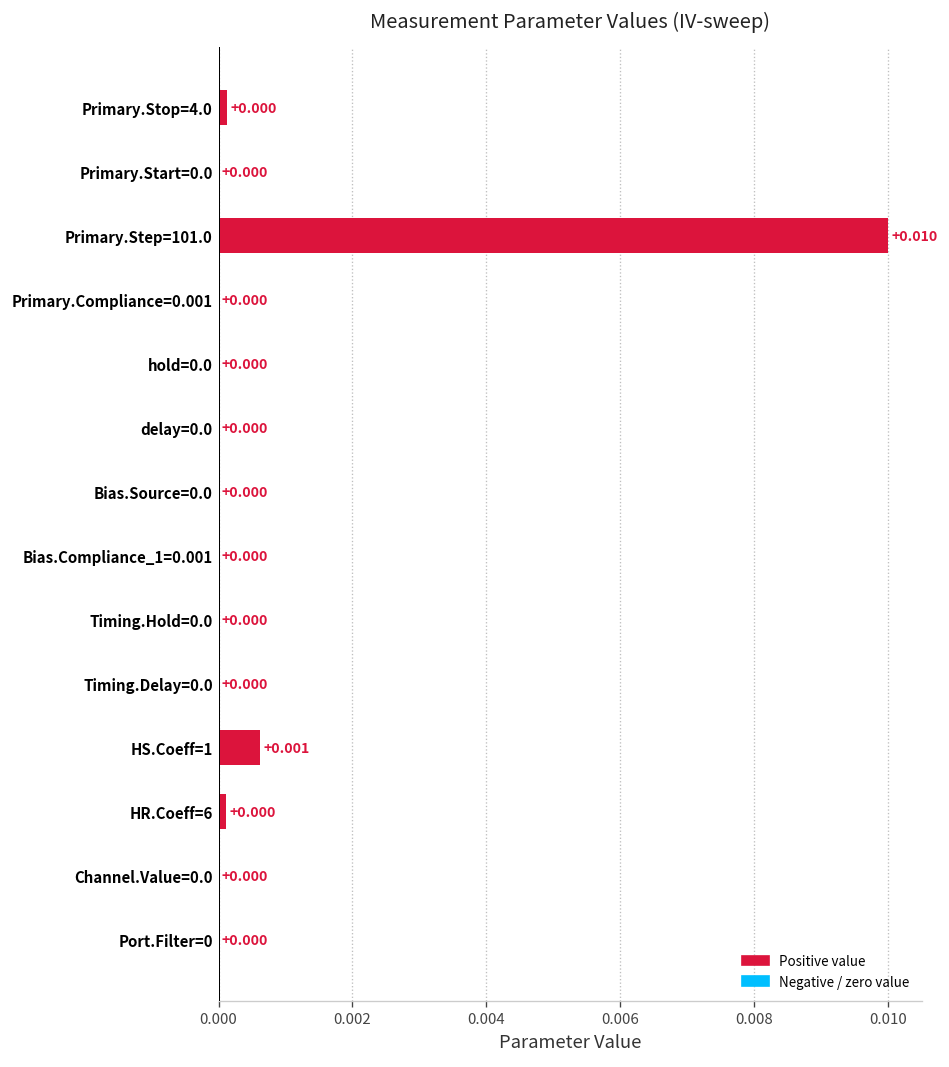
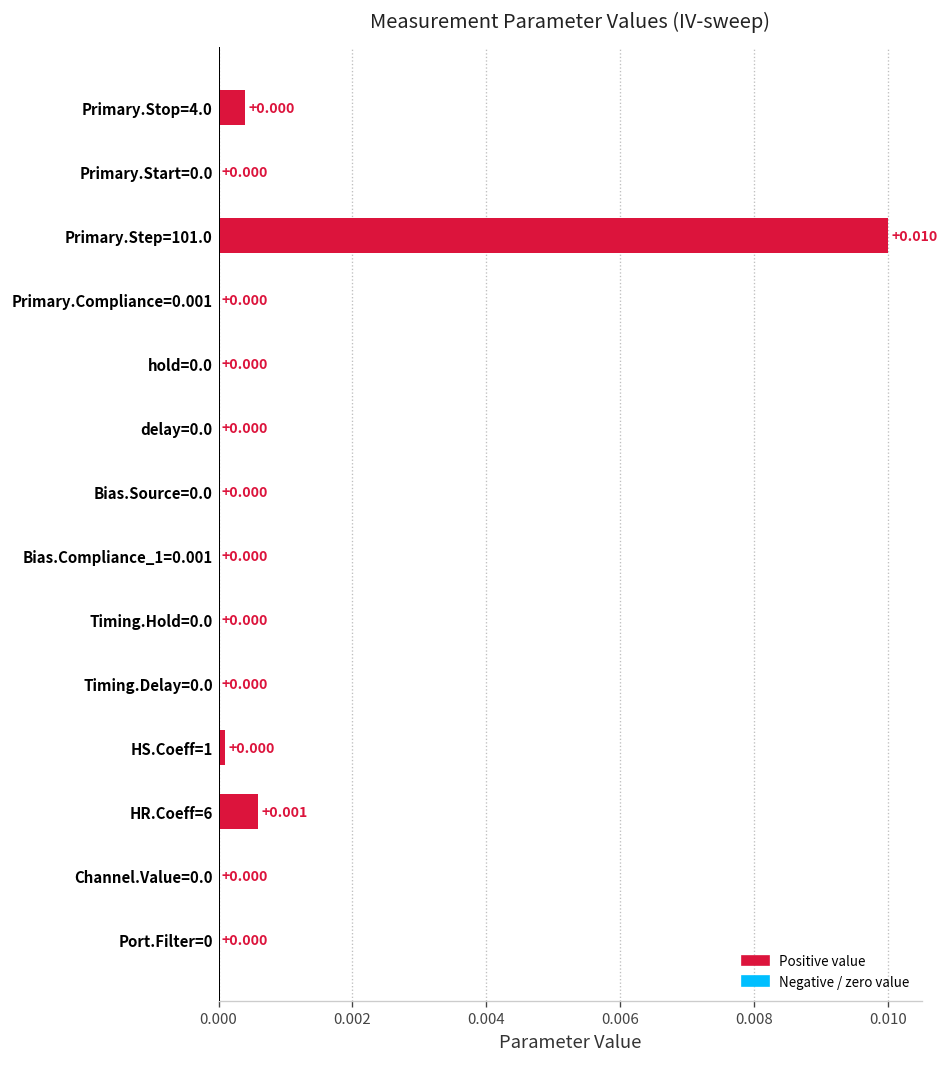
  {
-   "Primary.Stop=4.0": "0.0001",
+   "Primary.Stop=4.0": "0.0004",
    "Primary.Start=0.0": "+0.000",
    "Primary.Step=101.0": "+0.010",
    "Primary.Compliance=0.001": "+0.000",
    "hold=0.0": "+0.000",
    "delay=0.0": "+0.000",
    "Bias.Source=0.0": "+0.000",
    "Bias.Compliance_1=0.001": "+0.000",
    "Timing.Hold=0.0": "+0.000",
    "Timing.Delay=0.0": "+0.000",
-   "HS.Coeff=1": "+0.001",
-   "HR.Coeff=6": "+0.000",
+   "HS.Coeff=1": "+0.000",
+   "HR.Coeff=6": "+0.001",
    "Channel.Value=0.0": "+0.000",
    "Port.Filter=0": "+0.000"
  }
